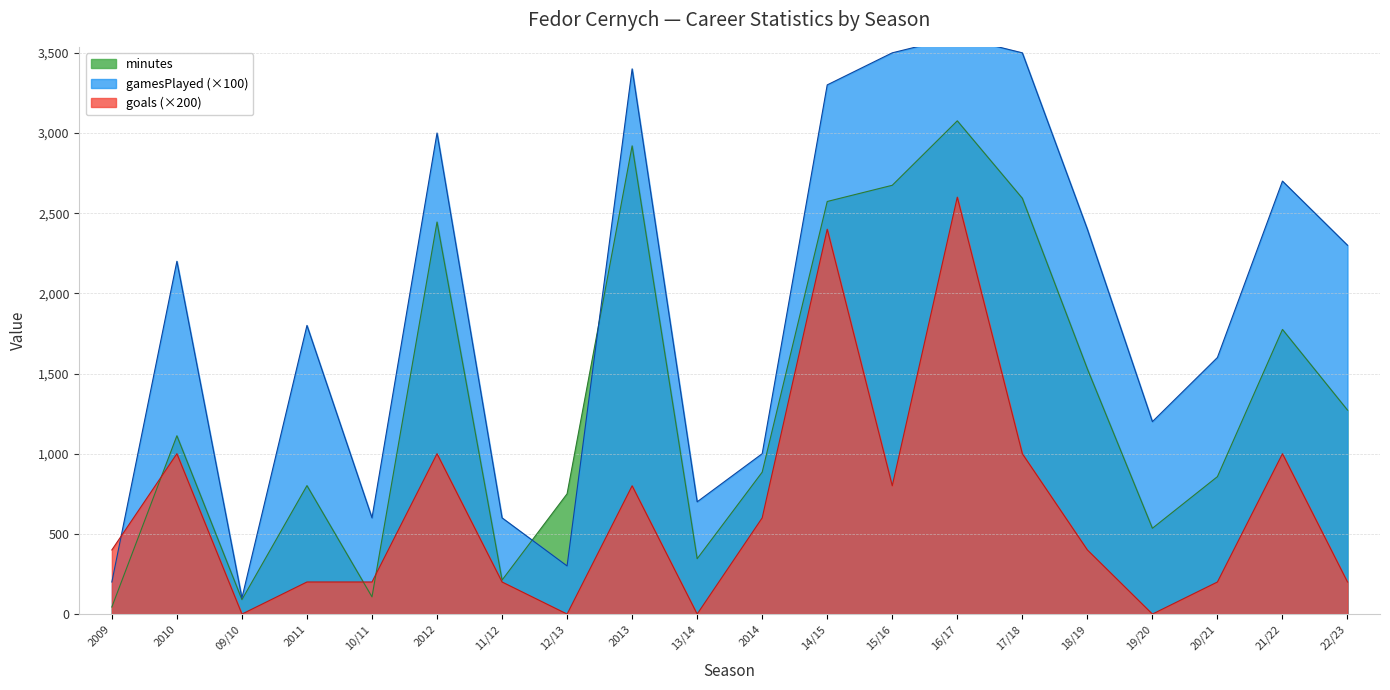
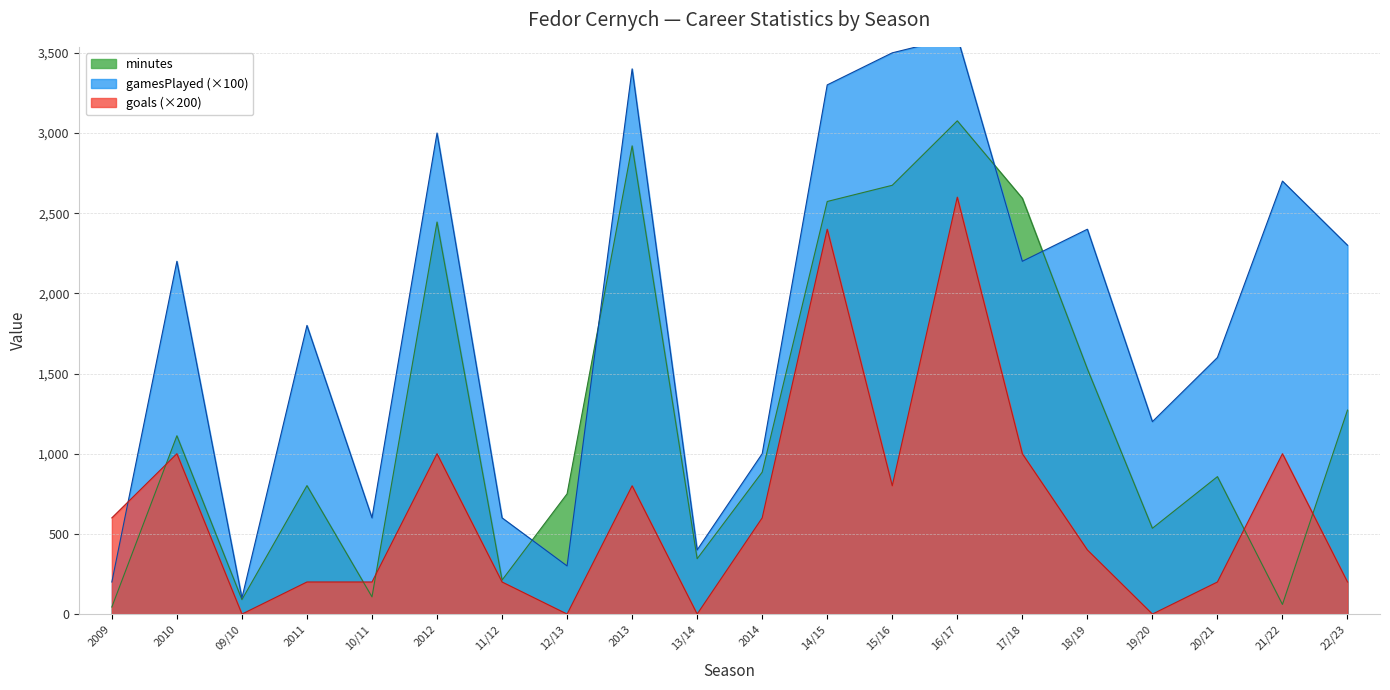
  {
    "minutes": {
      "2009": "40",
      "2010": "1,110",
      "2011": "800",
      "10/11": "110",
      "2012": "2,450",
      "12/13": "750",
      "2013": "2,920",
      "13/14": "350",
      "2014": "890",
      "14/15": "2,570",
      "15/16": "2,670",
      "16/17": "3,080",
      "17/18": "2,590",
      "18/19": "1,530",
      "19/20": "540",
      "20/21": "860",
-     "21/22": "1,780",
+     "21/22": "60",
      "22/23": "1,270"
    },
    "gamesPlayed (×100)": {
      "2009": "200",
      "2010": "2,200",
      "2011": "1,800",
      "10/11": "600",
      "2012": "3,000",
      "11/12": "600",
      "12/13": "300",
      "2013": "3,400",
-     "13/14": "700",
+     "13/14": "400",
      "2014": "1,000",
      "14/15": "3,300",
      "15/16": "3,500",
-     "17/18": "3,500",
+     "17/18": "2,200",
      "18/19": "2,400",
      "19/20": "1,200",
      "20/21": "1,600",
      "21/22": "2,700",
      "22/23": "2,300"
    },
    "goals (×200)": {
-     "2009": "400",
+     "2009": "600",
      "2010": "1,000",
      "09/10": "0",
      "2011": "200",
      "10/11": "200",
      "2012": "1,000",
      "12/13": "0",
      "2013": "800",
      "13/14": "0",
      "2014": "600",
      "14/15": "2,400",
      "15/16": "800",
      "16/17": "2,600",
      "17/18": "1,000",
      "18/19": "400",
      "19/20": "0",
      "20/21": "200",
      "21/22": "1,000",
      "22/23": "200"
    }
  }
